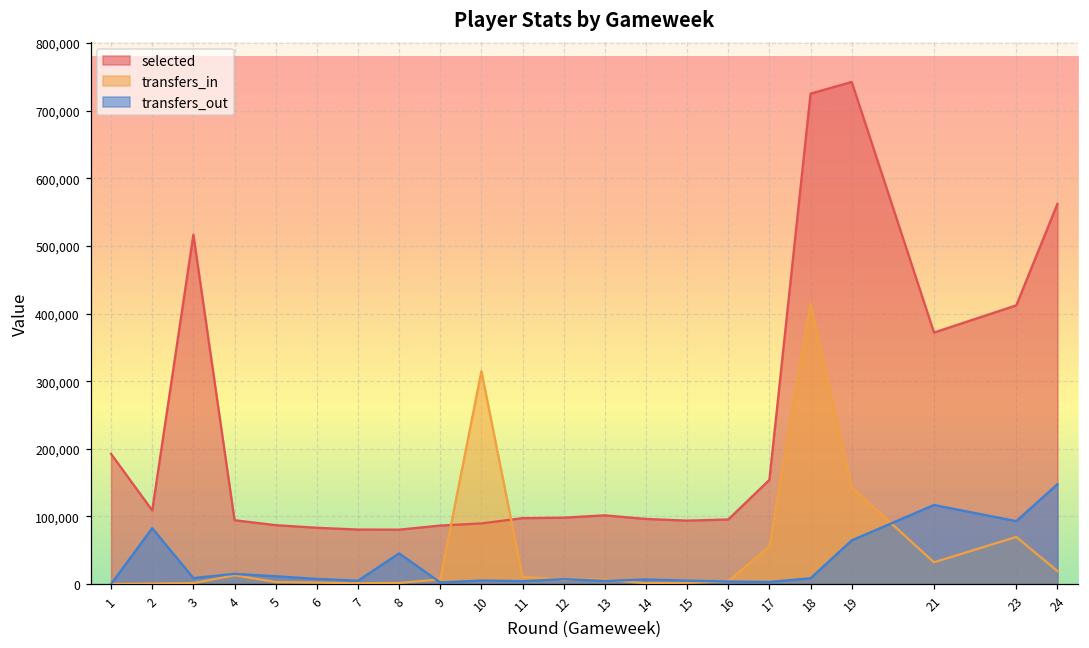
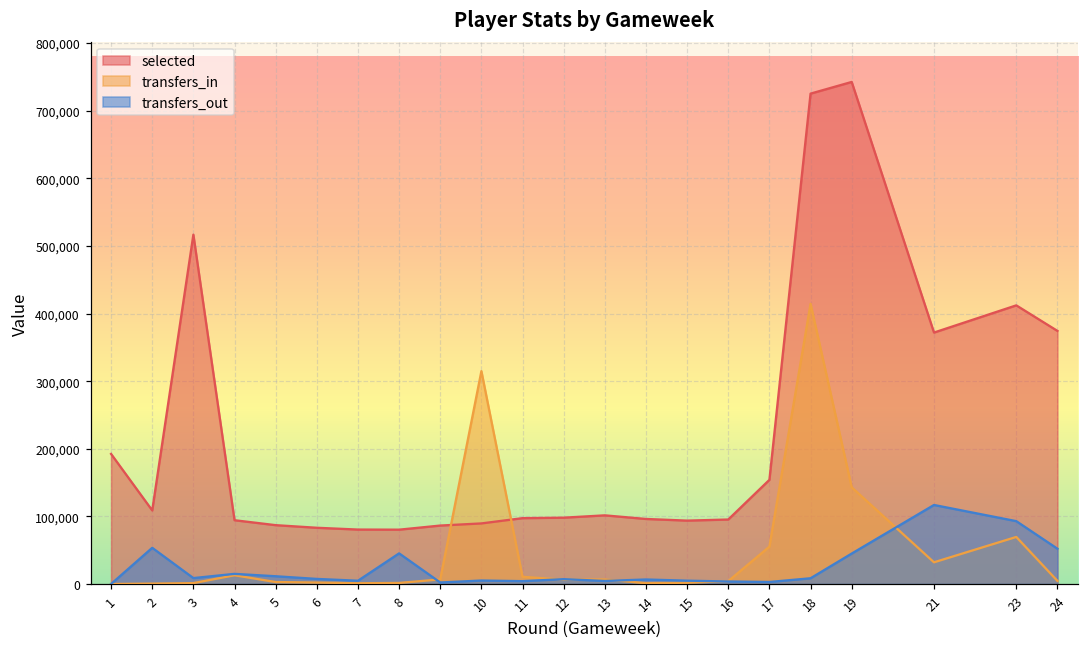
  {
    "selected": {
      "1": "190,000",
      "2": "110,000",
      "3": "520,000",
      "4": "90,000",
      "5": "90,000",
      "6": "80,000",
      "7": "80,000",
      "8": "80,000",
      "9": "90,000",
      "10": "90,000",
      "11": "100,000",
      "12": "100,000",
      "13": "100,000",
      "14": "100,000",
      "15": "90,000",
      "16": "100,000",
      "17": "150,000",
      "18": "730,000",
      "19": "740,000",
      "21": "370,000",
      "23": "410,000",
-     "24": "560,000"
+     "24": "370,000"
    },
    "transfers_in": {
      "2": "0",
      "3": "0",
      "5": "0",
      "6": "0",
      "8": "0",
      "9": "10,000",
      "10": "310,000",
      "11": "10,000",
      "14": "0",
      "17": "60,000",
      "18": "410,000",
      "19": "140,000",
      "21": "30,000",
      "23": "70,000",
-     "24": "20,000"
+     "24": "0"
    },
    "transfers_out": {
-     "2": "80,000",
+     "2": "50,000",
      "3": "10,000",
      "5": "10,000",
      "6": "10,000",
      "8": "50,000",
      "9": "0",
      "10": "10,000",
      "11": "0",
      "14": "10,000",
      "17": "0",
      "18": "10,000",
-     "19": "60,000",
+     "19": "50,000",
      "21": "120,000",
      "23": "90,000",
-     "24": "150,000"
+     "24": "50,000"
    }
  }
